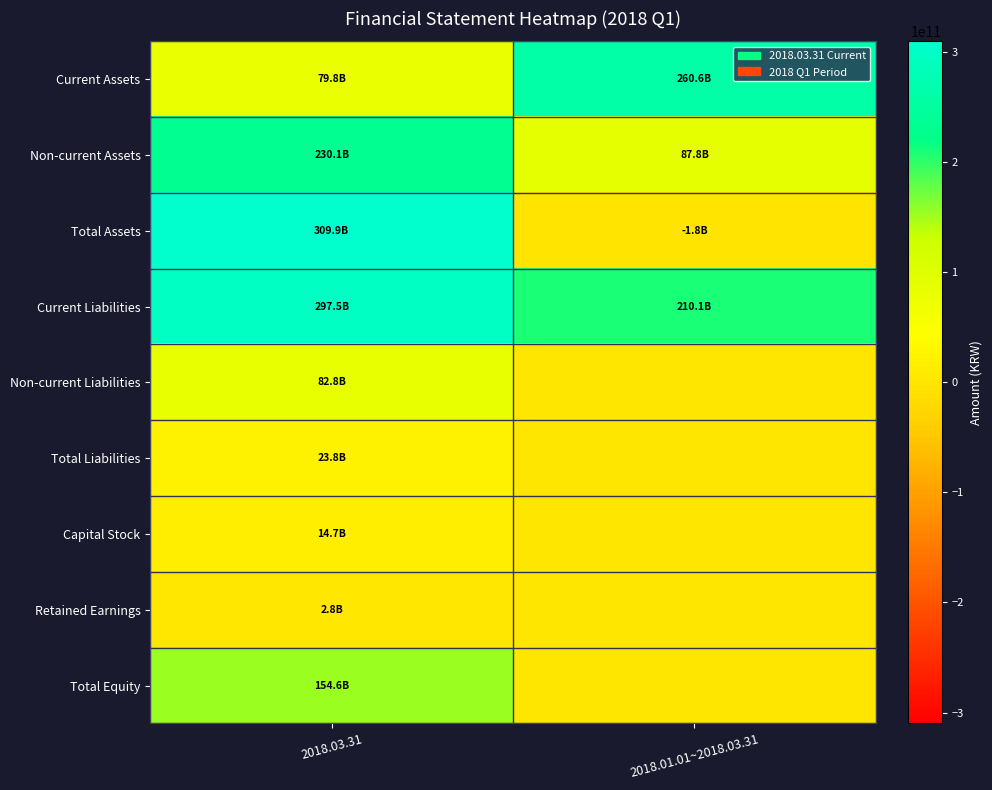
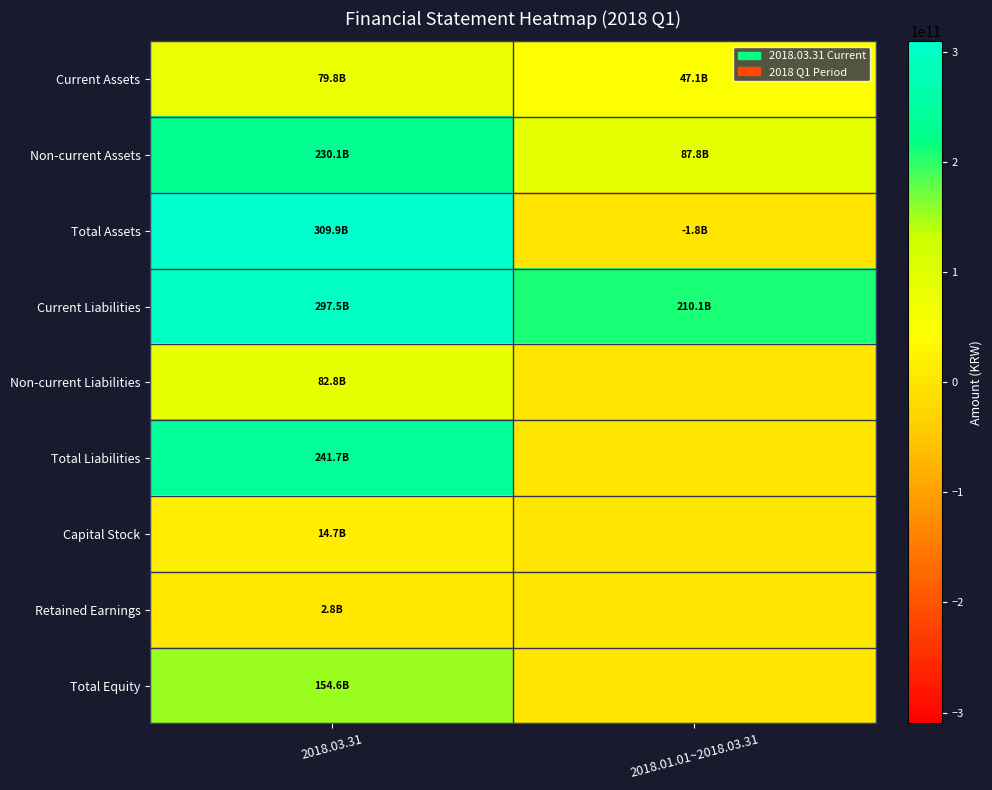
  {
    "Current Assets": {
      "2018.03.31": "79.8B",
-     "2018.01.01~2018.03.31": "260.6B"
+     "2018.01.01~2018.03.31": "47.1B"
    },
    "Non-current Assets": {
      "2018.03.31": "230.1B",
      "2018.01.01~2018.03.31": "87.8B"
    },
    "Total Assets": {
      "2018.03.31": "309.9B",
      "2018.01.01~2018.03.31": "-1.8B"
    },
    "Current Liabilities": {
      "2018.03.31": "297.5B",
      "2018.01.01~2018.03.31": "210.1B"
    },
    "Non-current Liabilities": {
      "2018.03.31": "82.8B"
    },
    "Total Liabilities": {
-     "2018.03.31": "23.8B"
+     "2018.03.31": "241.7B"
    },
    "Capital Stock": {
      "2018.03.31": "14.7B"
    },
    "Retained Earnings": {
      "2018.03.31": "2.8B"
    },
    "Total Equity": {
      "2018.03.31": "154.6B"
    }
  }
